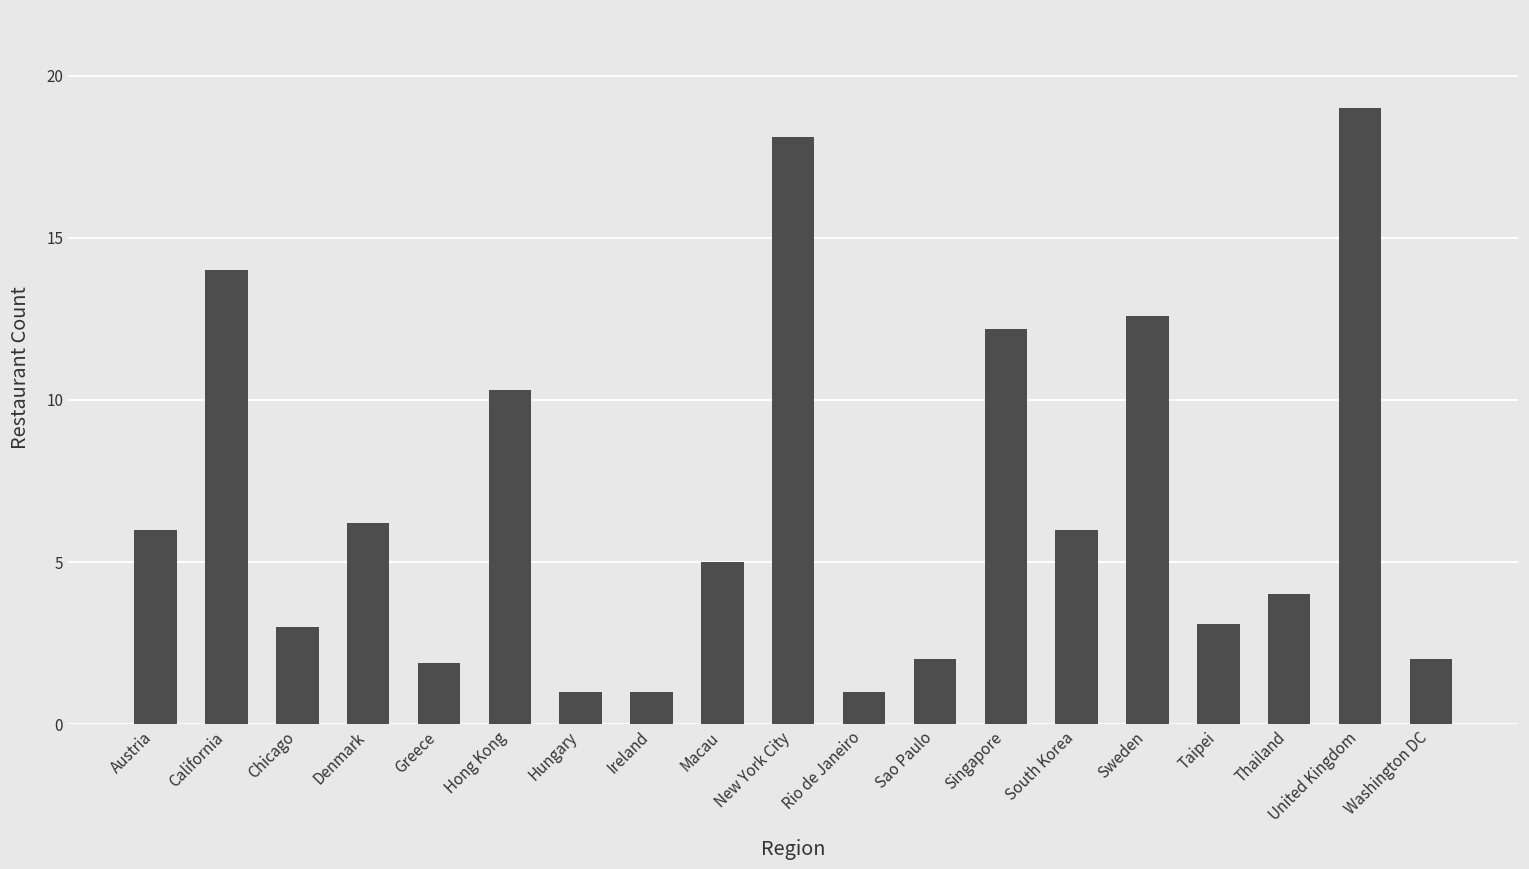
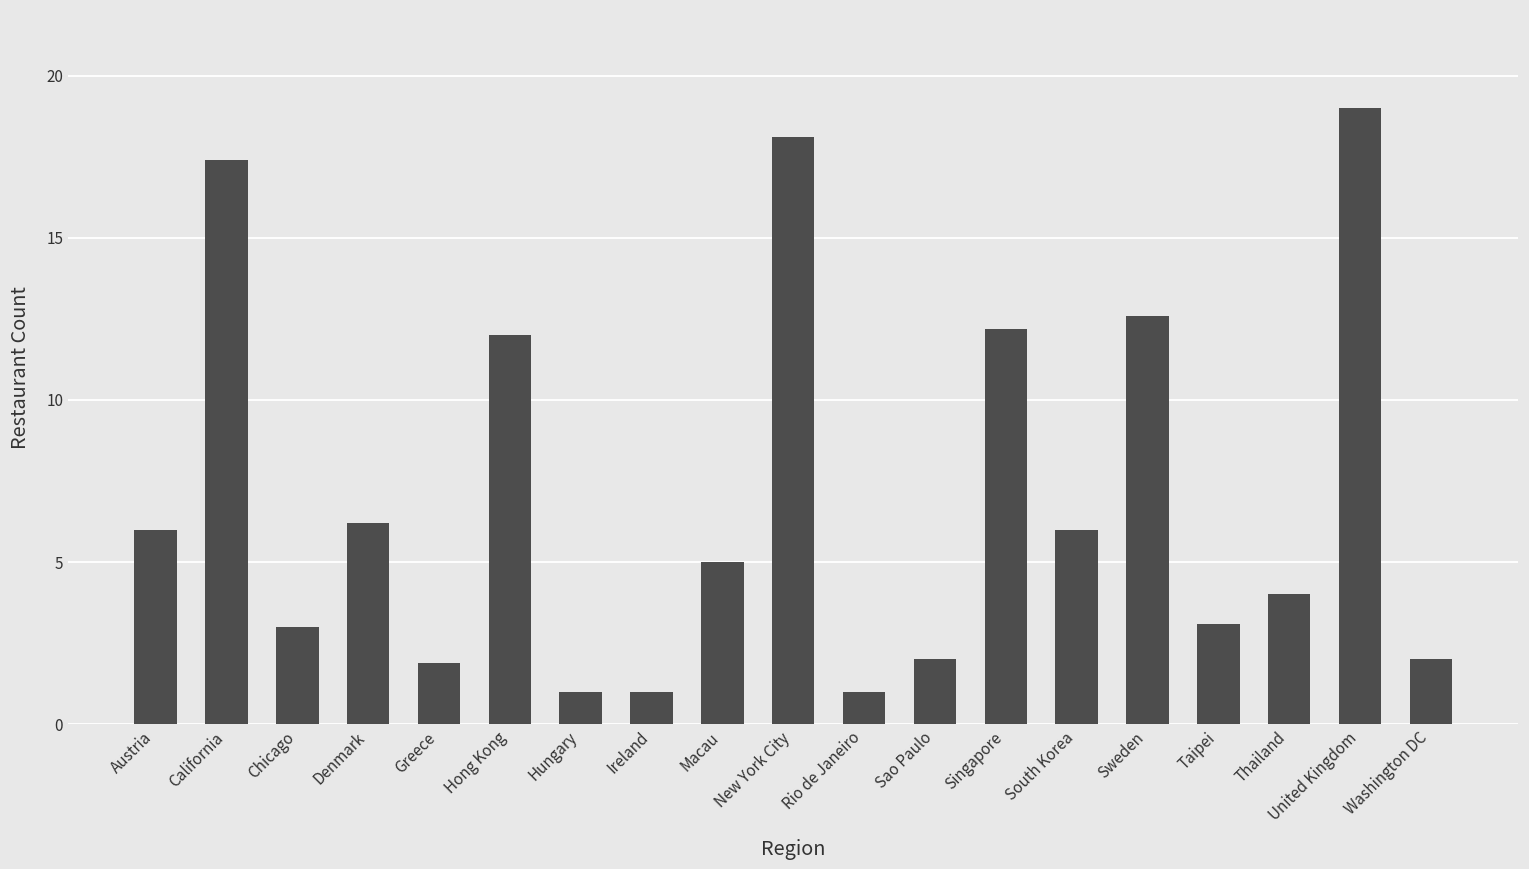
  {
    "Austria": 6.0,
-   "California": 14.0,
+   "California": 17.4,
    "Chicago": 3.0,
    "Denmark": 6.2,
    "Greece": 1.9,
-   "Hong Kong": 10.3,
+   "Hong Kong": 12.0,
    "Hungary": 1.0,
    "Ireland": 1.0,
    "Macau": 5.0,
    "New York City": 18.1,
    "Rio de Janeiro": 1.0,
    "Sao Paulo": 2.0,
    "Singapore": 12.2,
    "South Korea": 6.0,
    "Sweden": 12.6,
    "Taipei": 3.1,
    "Thailand": 4.0,
    "United Kingdom": 19.0,
    "Washington DC": 2.0
  }
